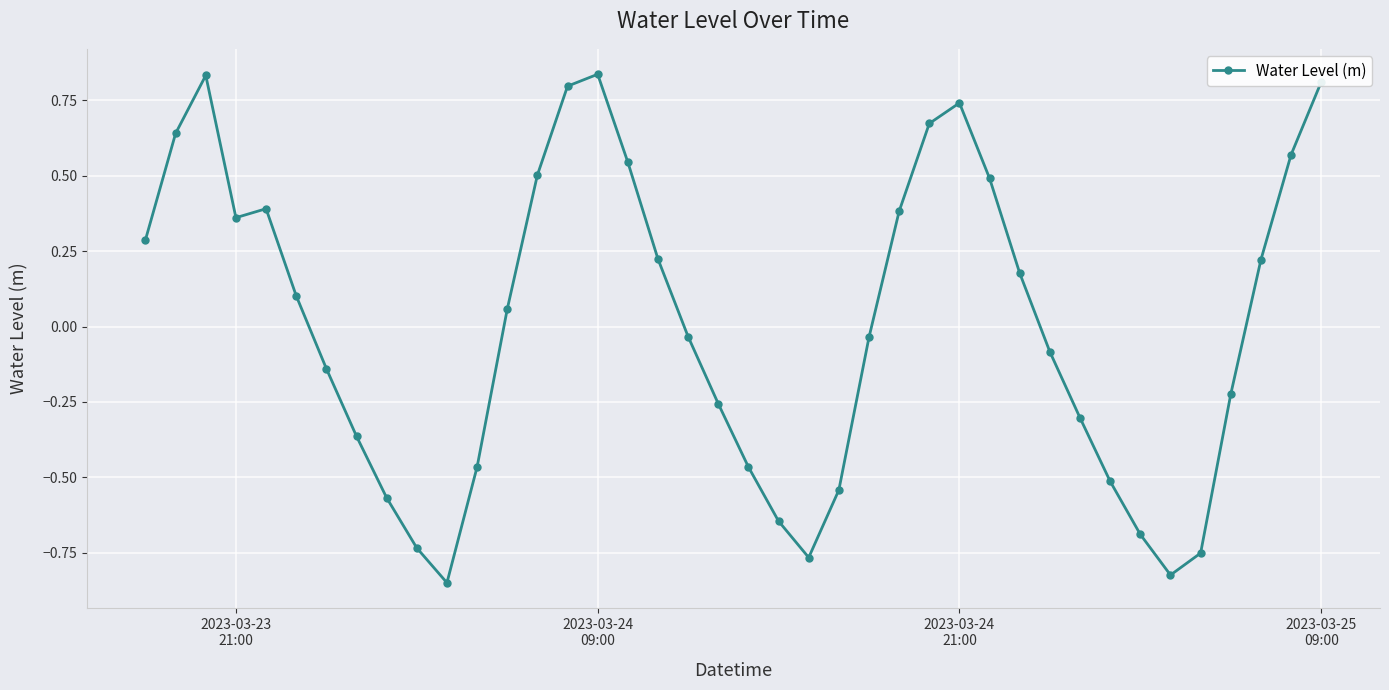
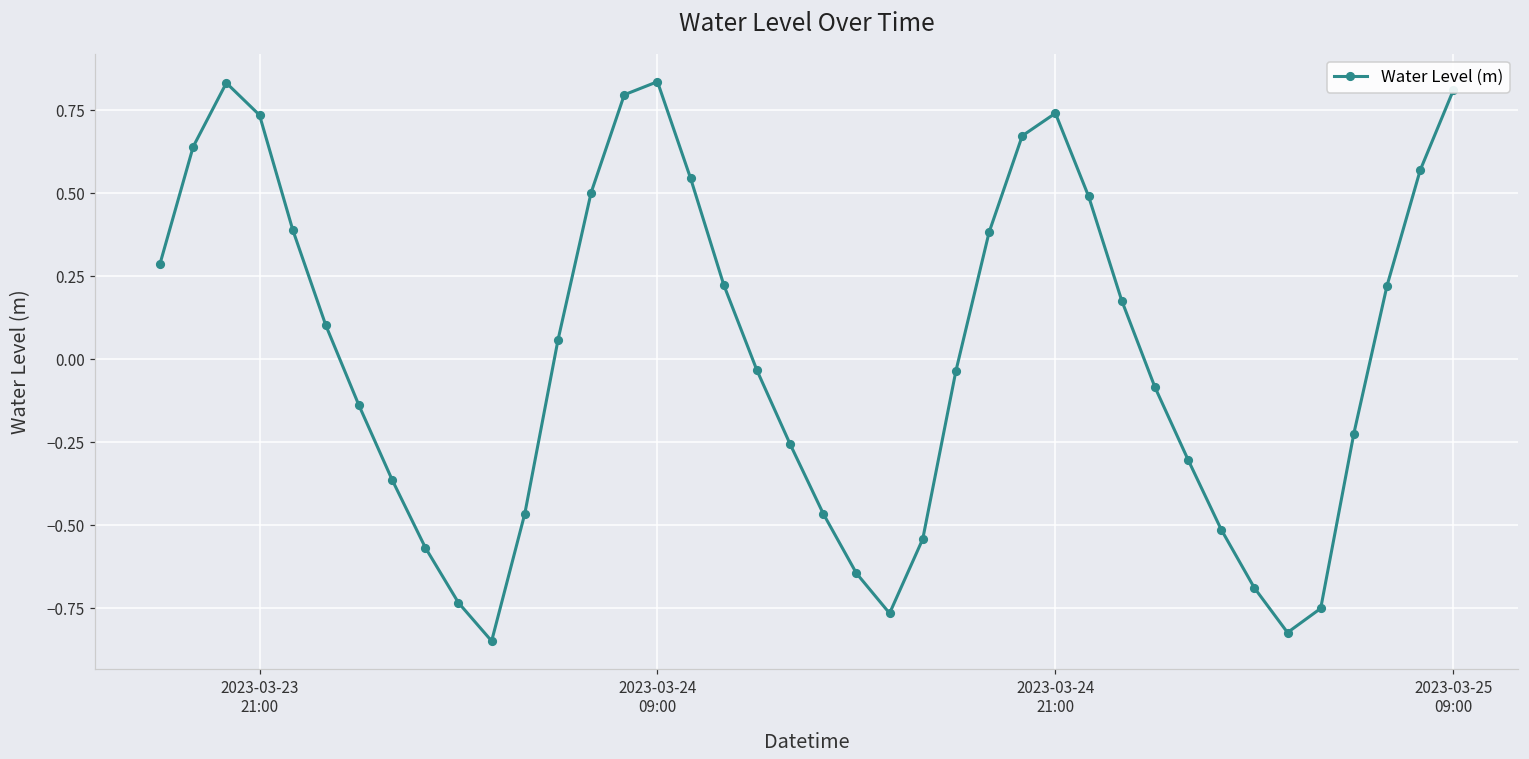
  {
-   "2023-03-23 21:00": 0.36,
+   "2023-03-23 21:00": 0.74,
    "2023-03-24 09:00": 0.84,
    "2023-03-24 21:00": 0.74
  }
